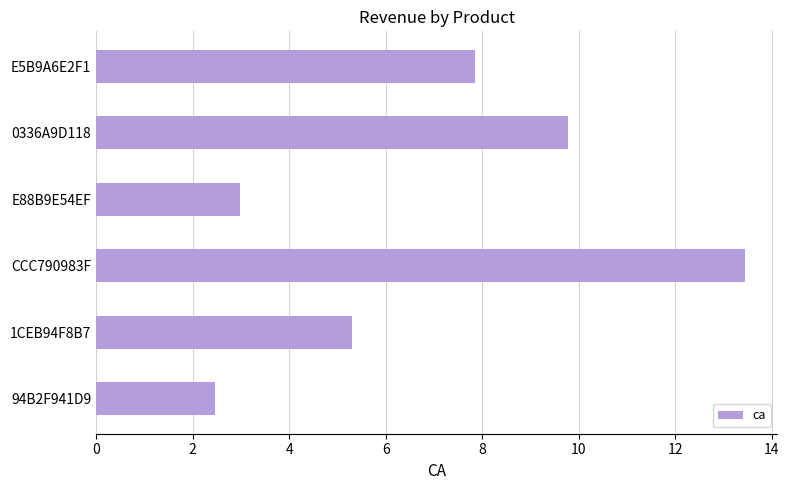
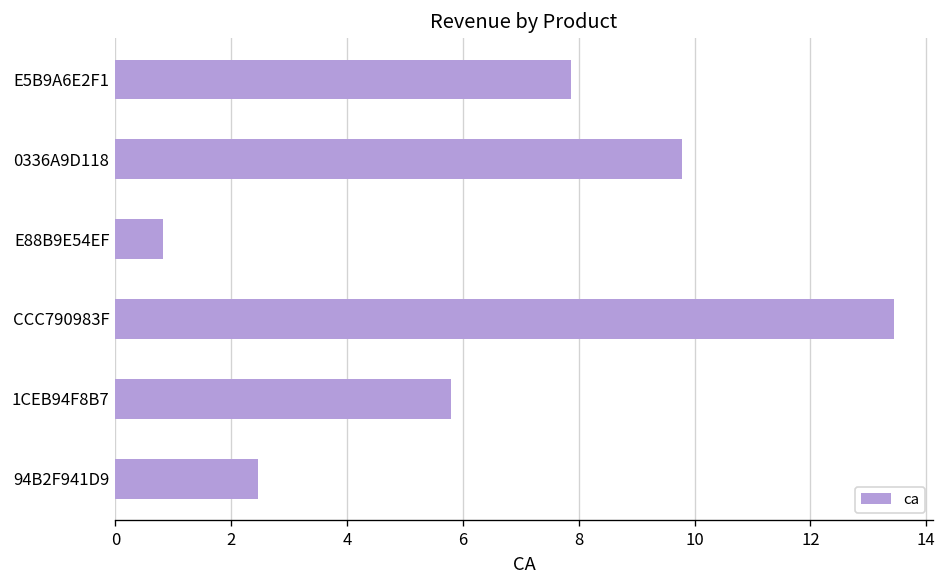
  {
    "E5B9A6E2F1": 7.9,
    "0336A9D118": 9.8,
-   "E88B9E54EF": 3.0,
+   "E88B9E54EF": 0.8,
    "CCC790983F": 13.4,
-   "1CEB94F8B7": 5.3,
+   "1CEB94F8B7": 5.8,
    "94B2F941D9": 2.5
  }
